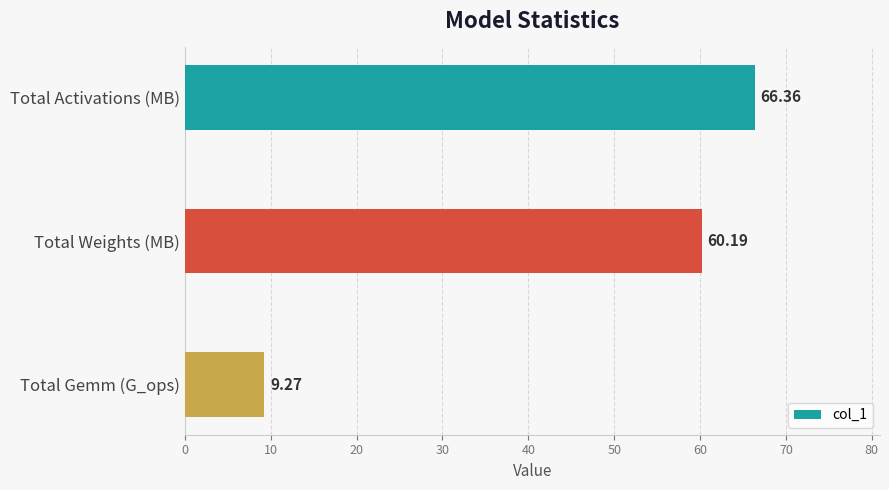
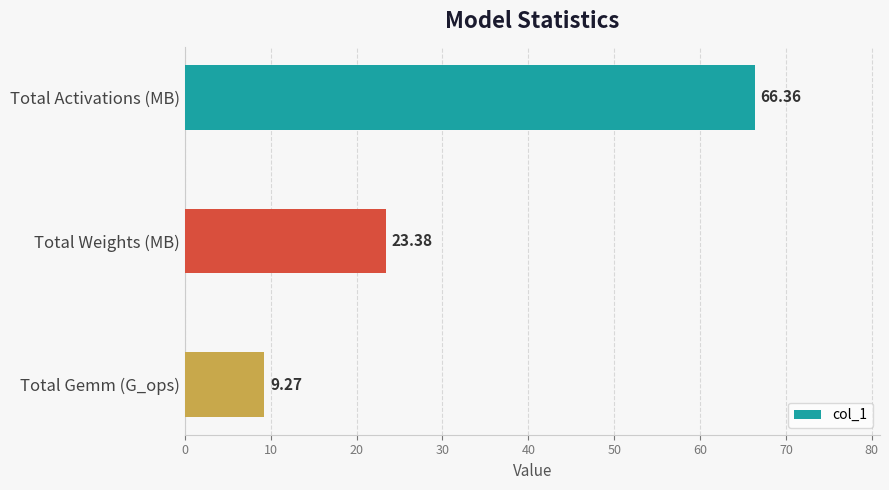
  {
    "Total Activations (MB)": 66.36,
-   "Total Weights (MB)": 60.19,
+   "Total Weights (MB)": 23.38,
    "Total Gemm (G_ops)": 9.27
  }
